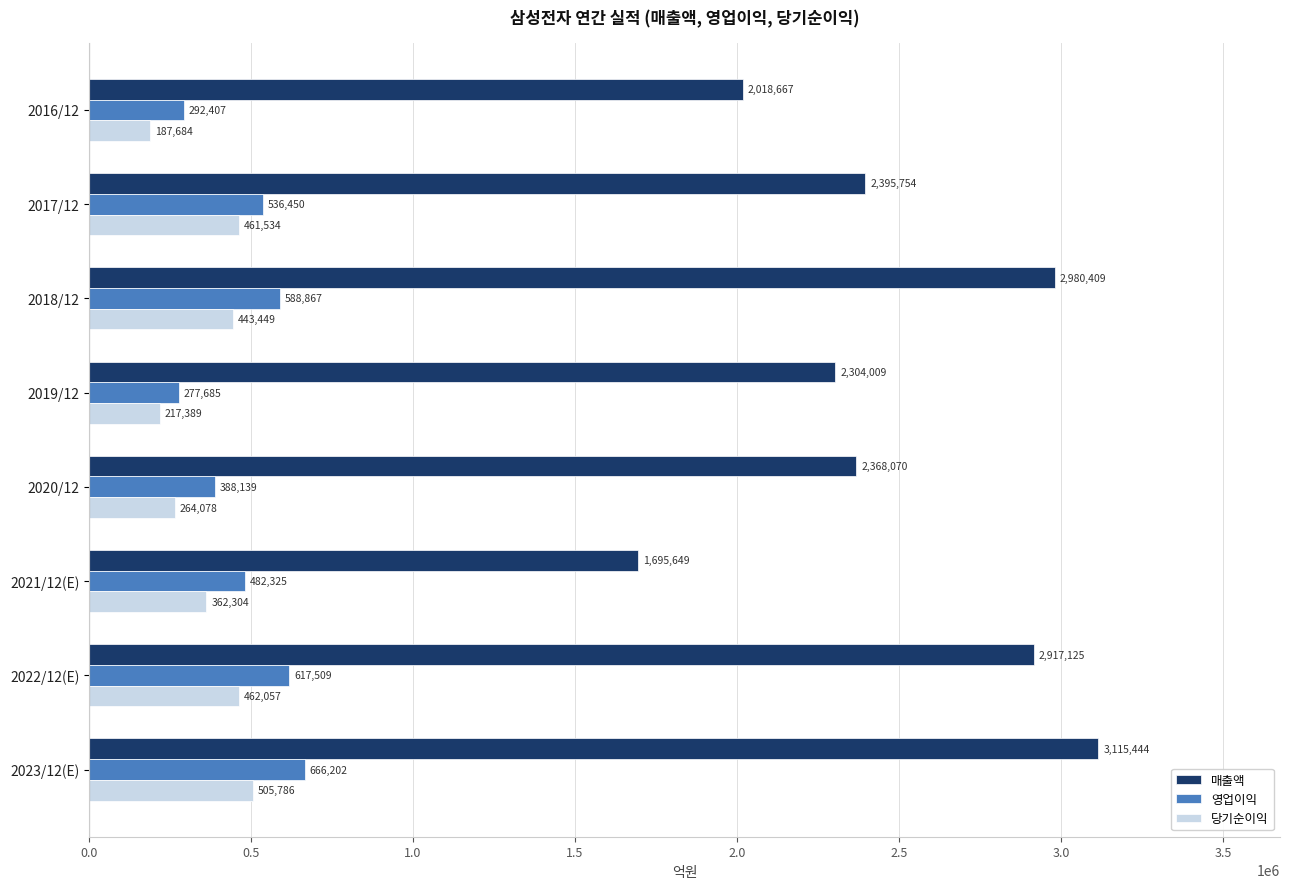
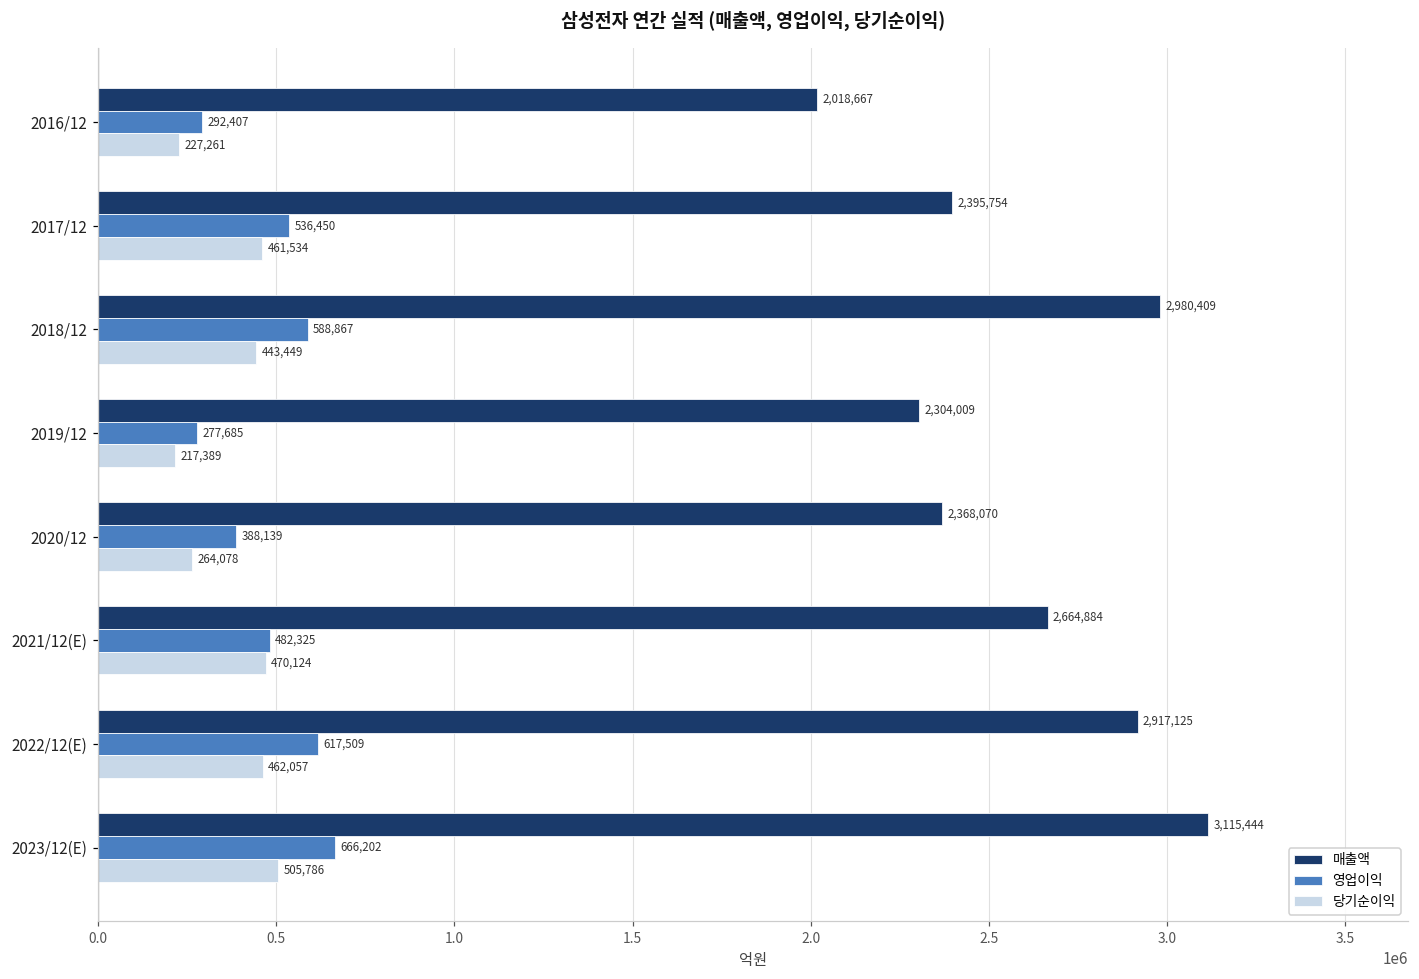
  {
    "매출액": {
      "2016/12": "2,018,667",
      "2017/12": "2,395,754",
      "2018/12": "2,980,409",
      "2019/12": "2,304,009",
      "2020/12": "2,368,070",
-     "2021/12(E)": "1,695,649",
+     "2021/12(E)": "2,664,884",
      "2022/12(E)": "2,917,125",
      "2023/12(E)": "3,115,444"
    },
    "영업이익": {
      "2016/12": "292,407",
      "2017/12": "536,450",
      "2018/12": "588,867",
      "2019/12": "277,685",
      "2020/12": "388,139",
      "2021/12(E)": "482,325",
      "2022/12(E)": "617,509",
      "2023/12(E)": "666,202"
    },
    "당기순이익": {
-     "2016/12": "187,684",
+     "2016/12": "227,261",
      "2017/12": "461,534",
      "2018/12": "443,449",
      "2019/12": "217,389",
      "2020/12": "264,078",
-     "2021/12(E)": "362,304",
+     "2021/12(E)": "470,124",
      "2022/12(E)": "462,057",
      "2023/12(E)": "505,786"
    }
  }
